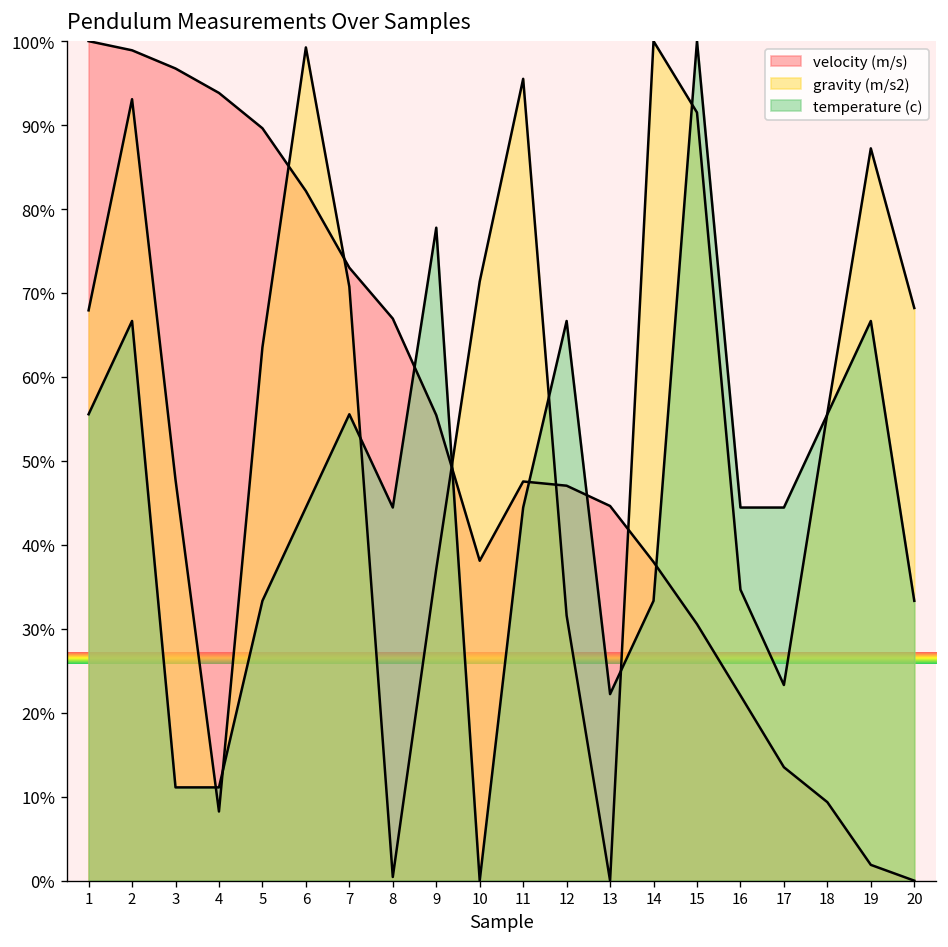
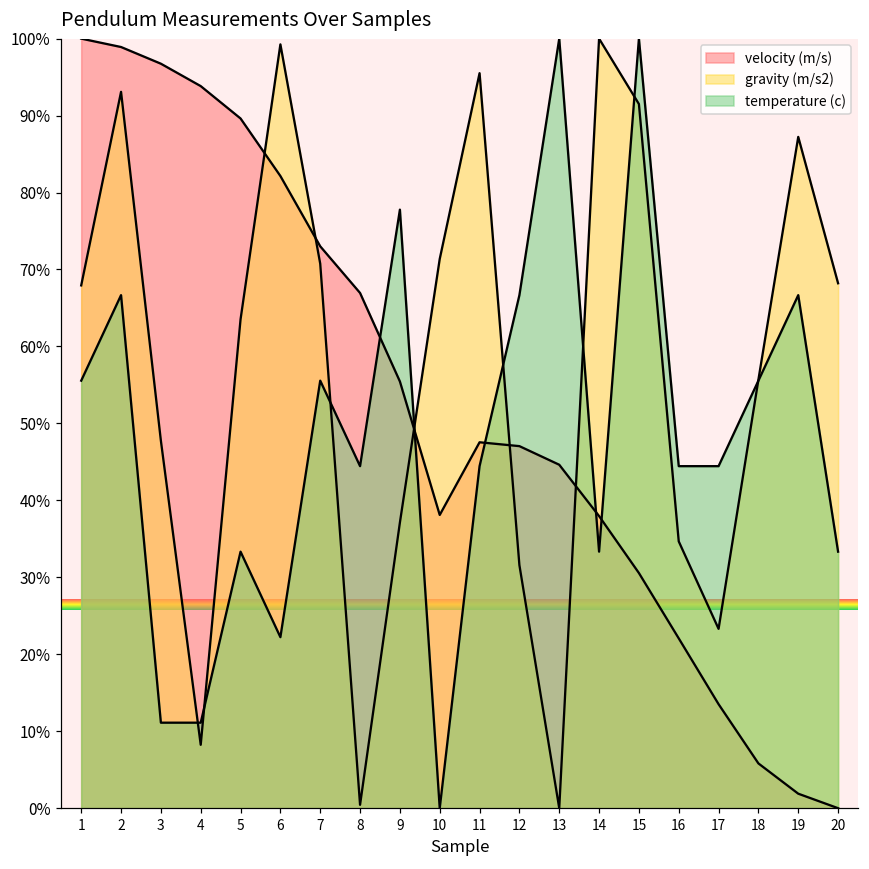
  {
    "velocity (m/s)": {
      "1": "100%",
      "2": "99%",
      "3": "97%",
      "4": "94%",
      "5": "90%",
      "6": "82%",
      "7": "73%",
      "8": "67%",
      "9": "55%",
      "10": "38%",
      "11": "48%",
      "12": "47%",
      "13": "45%",
      "14": "38%",
      "15": "31%",
      "16": "22%",
      "17": "14%",
-     "18": "9%",
+     "18": "6%",
      "19": "2%",
      "20": "0%"
    },
    "gravity (m/s2)": {
      "1": "68%",
      "2": "93%",
      "3": "48%",
      "4": "8%",
      "5": "64%",
      "6": "99%",
      "7": "71%",
      "8": "0%",
      "9": "37%",
      "10": "71%",
      "11": "96%",
      "12": "32%",
      "13": "0%",
      "14": "100%",
      "15": "92%",
      "16": "35%",
      "17": "23%",
      "19": "87%",
      "20": "68%"
    },
    "temperature (c)": {
      "1": "56%",
      "2": "67%",
      "3": "11%",
      "4": "11%",
      "5": "33%",
-     "6": "44%",
+     "6": "22%",
      "7": "56%",
      "8": "44%",
      "9": "78%",
      "10": "0%",
      "11": "44%",
      "12": "67%",
-     "13": "22%",
+     "13": "100%",
      "14": "33%",
      "15": "100%",
      "16": "44%",
      "17": "44%",
      "19": "67%",
      "20": "33%"
    }
  }
